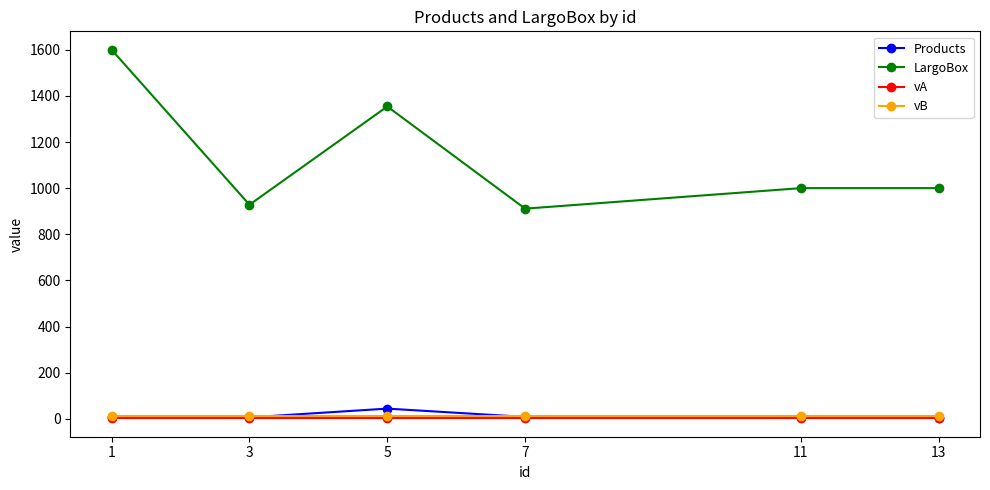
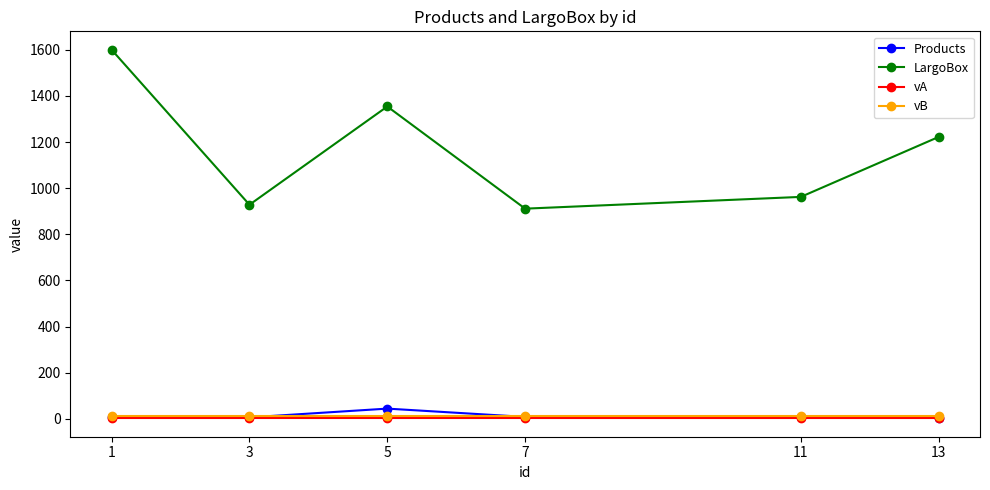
  {
    "Products": {
      "5": 40
    },
    "LargoBox": {
      "1": 1600,
      "3": 930,
      "5": 1350,
      "7": 910,
-     "11": 1000,
-     "13": 1000
+     "11": 960,
+     "13": 1220
    }
  }
